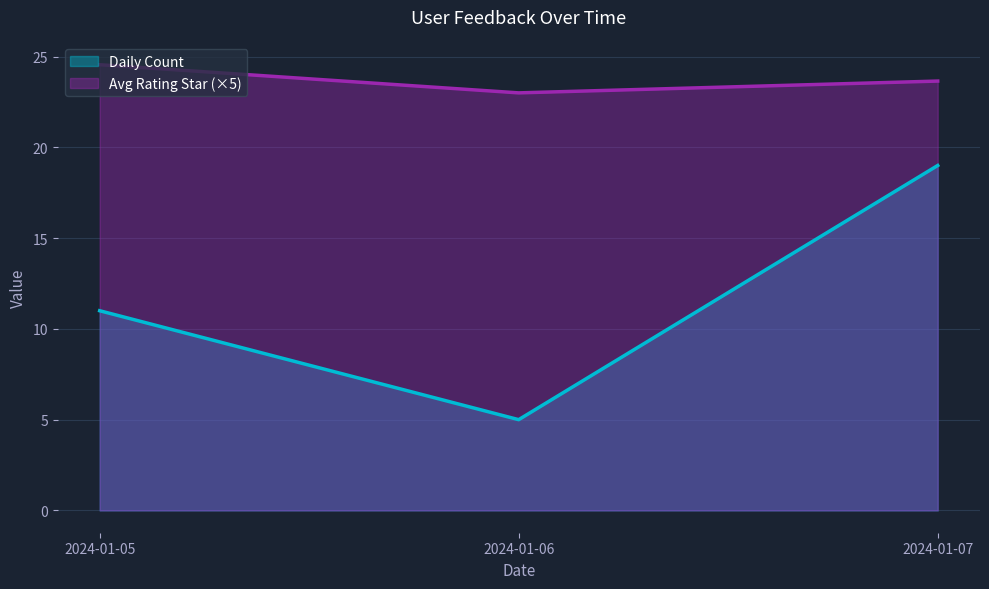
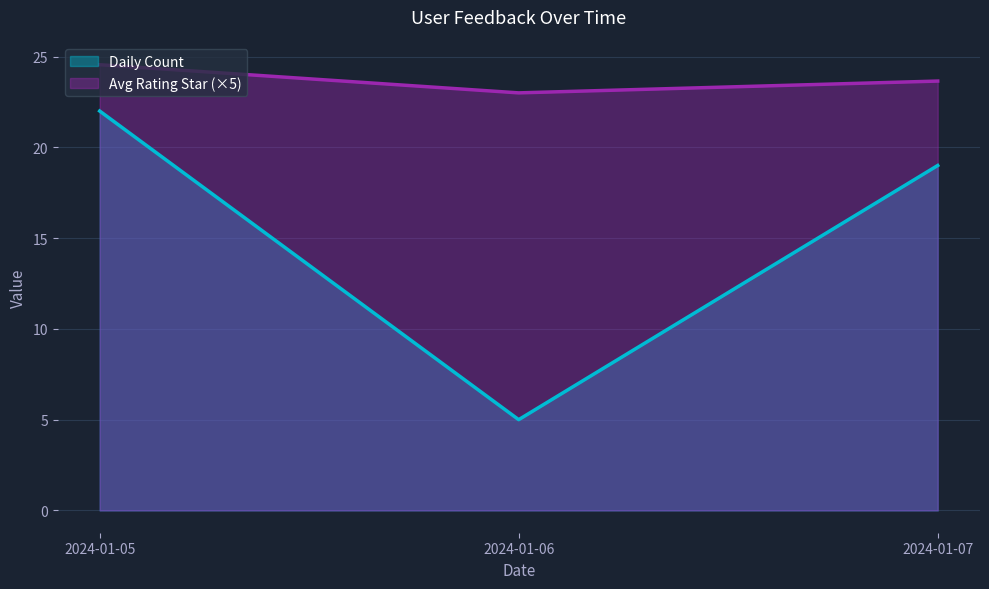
  {
    "Daily Count": {
-     "2024-01-05": 11,
+     "2024-01-05": 22,
      "2024-01-06": 5,
      "2024-01-07": 19
    },
    "Avg Rating Star (×5)": {
      "2024-01-06": 23,
      "2024-01-07": 23.7
    }
  }
